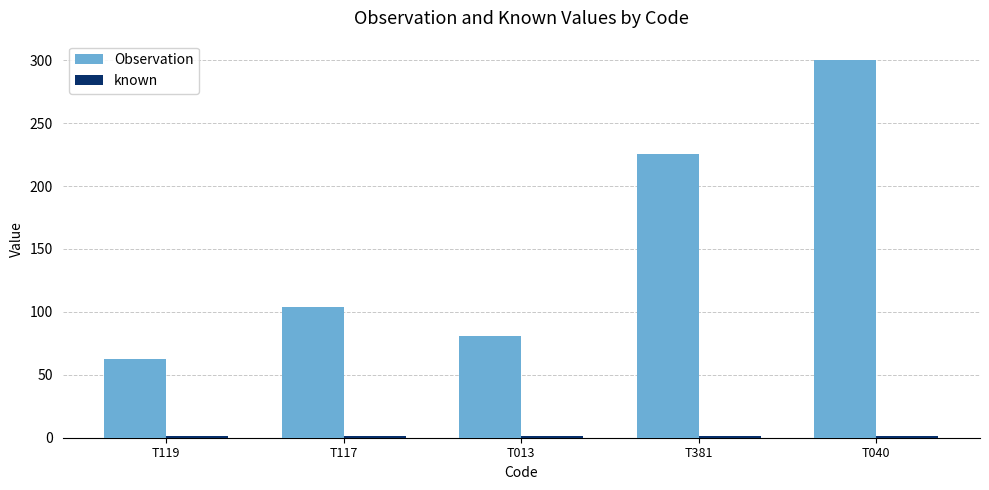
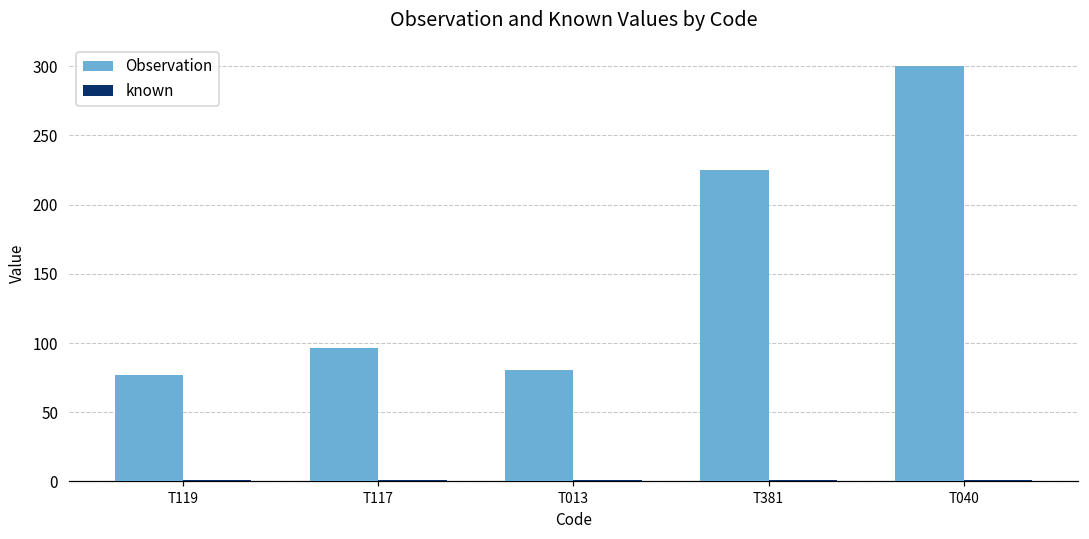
  {
    "Observation": {
-     "T119": 62,
-     "T117": 104,
+     "T119": 77,
+     "T117": 96,
      "T013": 81,
      "T381": 225,
      "T040": 300
    }
  }
